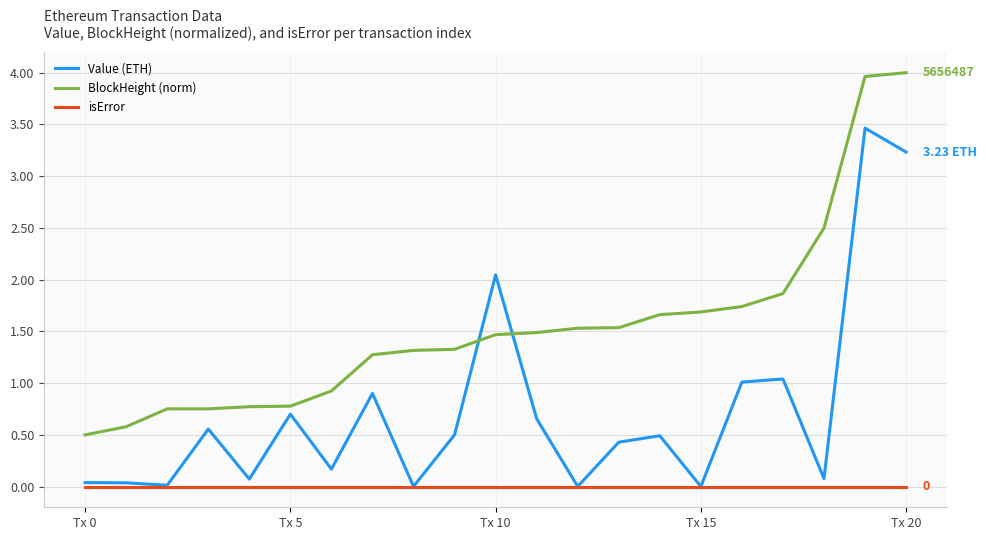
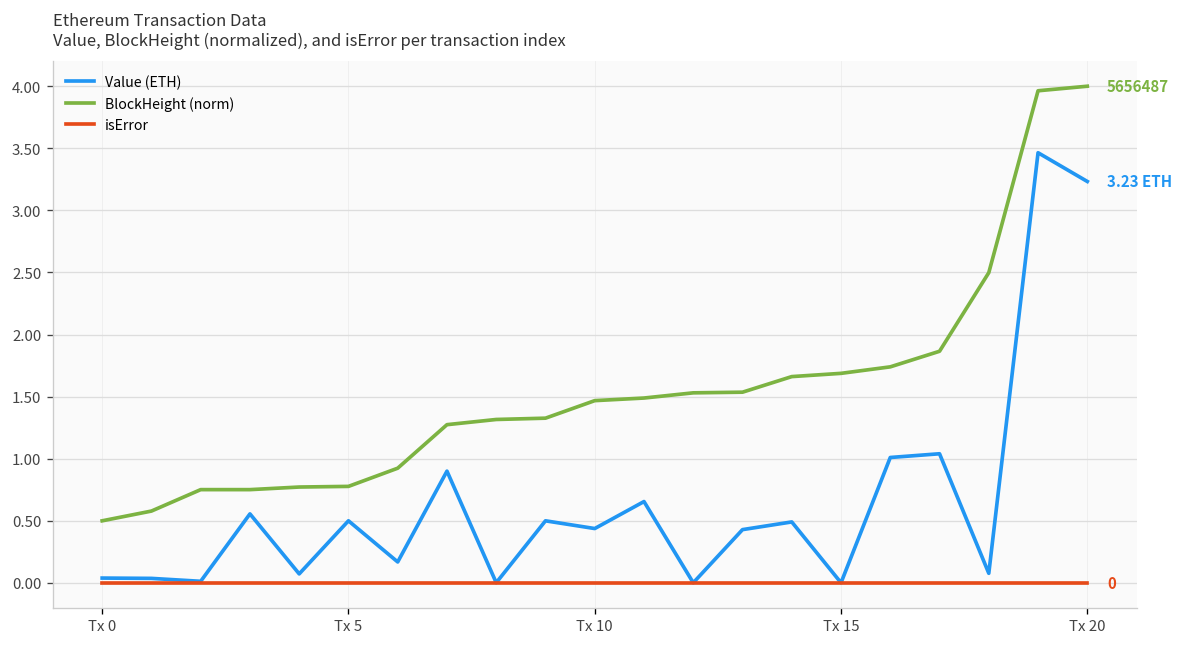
  {
    "Value (ETH)": {
      "Tx 0": 0.04,
-     "Tx 5": 0.7,
-     "Tx 10": 2.05
+     "Tx 5": 0.5,
+     "Tx 10": 0.44
    },
    "BlockHeight (norm)": {
      "Tx 0": 0.50,
      "Tx 5": 0.78,
      "Tx 10": 1.47,
      "Tx 15": 1.69
    },
    "isError": {
      "Tx 20": 0
    }
  }
